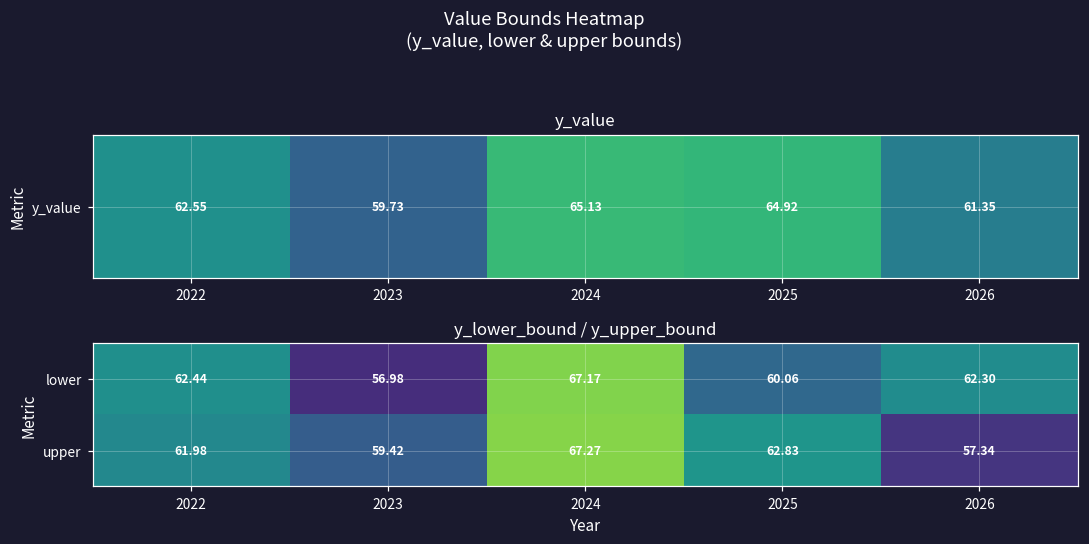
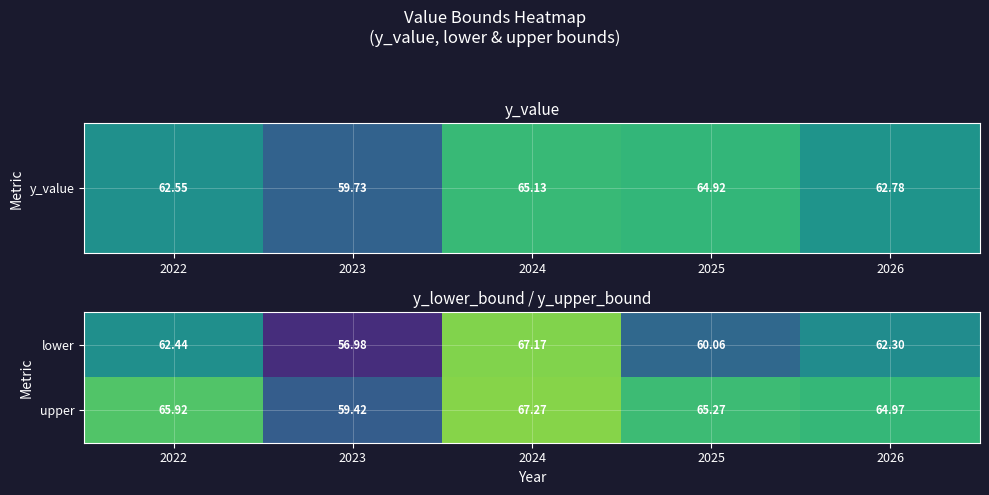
  {
    "y_value": {
      "y_value": {
        "2022": 62.55,
        "2023": 59.73,
        "2024": 65.13,
        "2025": 64.92,
-       "2026": 61.35
+       "2026": 62.78
      }
    },
    "y_lower_bound / y_upper_bound": {
      "lower": {
        "2022": 62.44,
        "2023": 56.98,
        "2024": 67.17,
        "2025": 60.06,
        "2026": 62.30
      },
      "upper": {
-       "2022": 61.98,
+       "2022": 65.92,
        "2023": 59.42,
        "2024": 67.27,
-       "2025": 62.83,
-       "2026": 57.34
+       "2025": 65.27,
+       "2026": 64.97
      }
    }
  }
